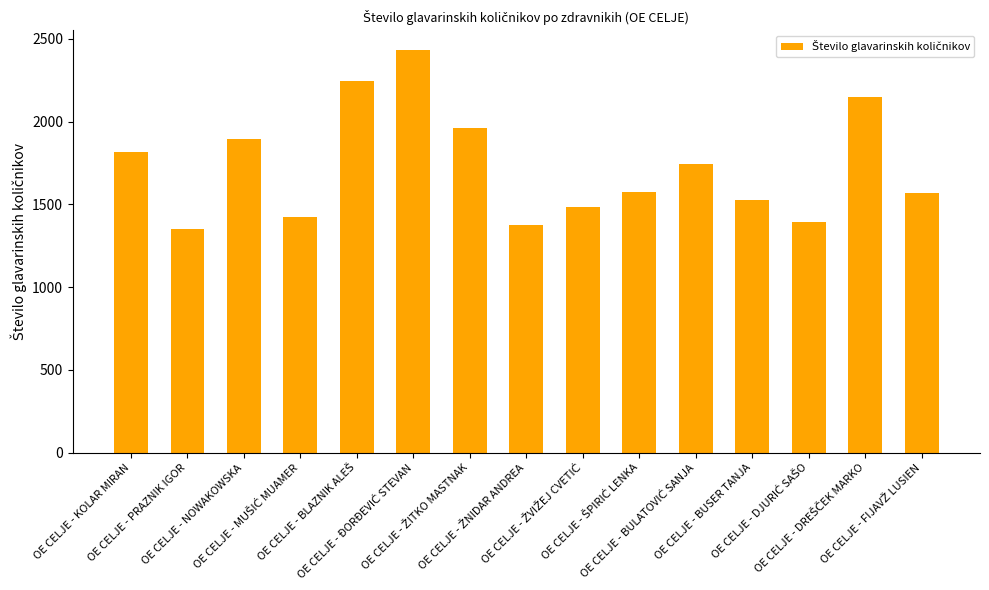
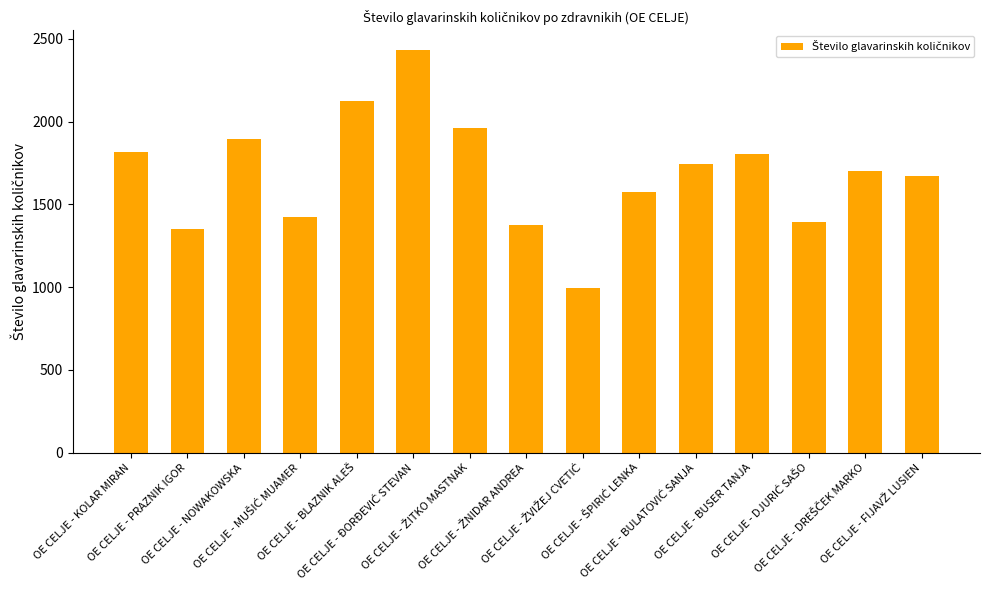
  {
    "OE CELJE - KOLAR MIRAN": 1820,
    "OE CELJE - PRAZNIK IGOR": 1350,
    "OE CELJE - NOWAKOWSKA": 1900,
    "OE CELJE - MUŠIĆ MUAMER": 1430,
-   "OE CELJE - BLAZNIK ALEŠ": 2240,
+   "OE CELJE - BLAZNIK ALEŠ": 2120,
    "OE CELJE - ĐORĐEVIĆ STEVAN": 2430,
    "OE CELJE - ŽITKO MASTNAK": 1960,
    "OE CELJE - ŽNIDAR ANDREA": 1370,
-   "OE CELJE - ŽVIŽEJ CVETIĆ": 1480,
+   "OE CELJE - ŽVIŽEJ CVETIĆ": 1000,
    "OE CELJE - ŠPIRIĆ LENKA": 1570,
    "OE CELJE - BULATOVIĆ SANJA": 1740,
-   "OE CELJE - BUSER TANJA": 1530,
+   "OE CELJE - BUSER TANJA": 1810,
    "OE CELJE - DJURIĆ SAŠO": 1400,
-   "OE CELJE - DREŠČEK MARKO": 2150,
-   "OE CELJE - FIJAVŽ LUSIEN": 1570
+   "OE CELJE - DREŠČEK MARKO": 1700,
+   "OE CELJE - FIJAVŽ LUSIEN": 1670
  }
